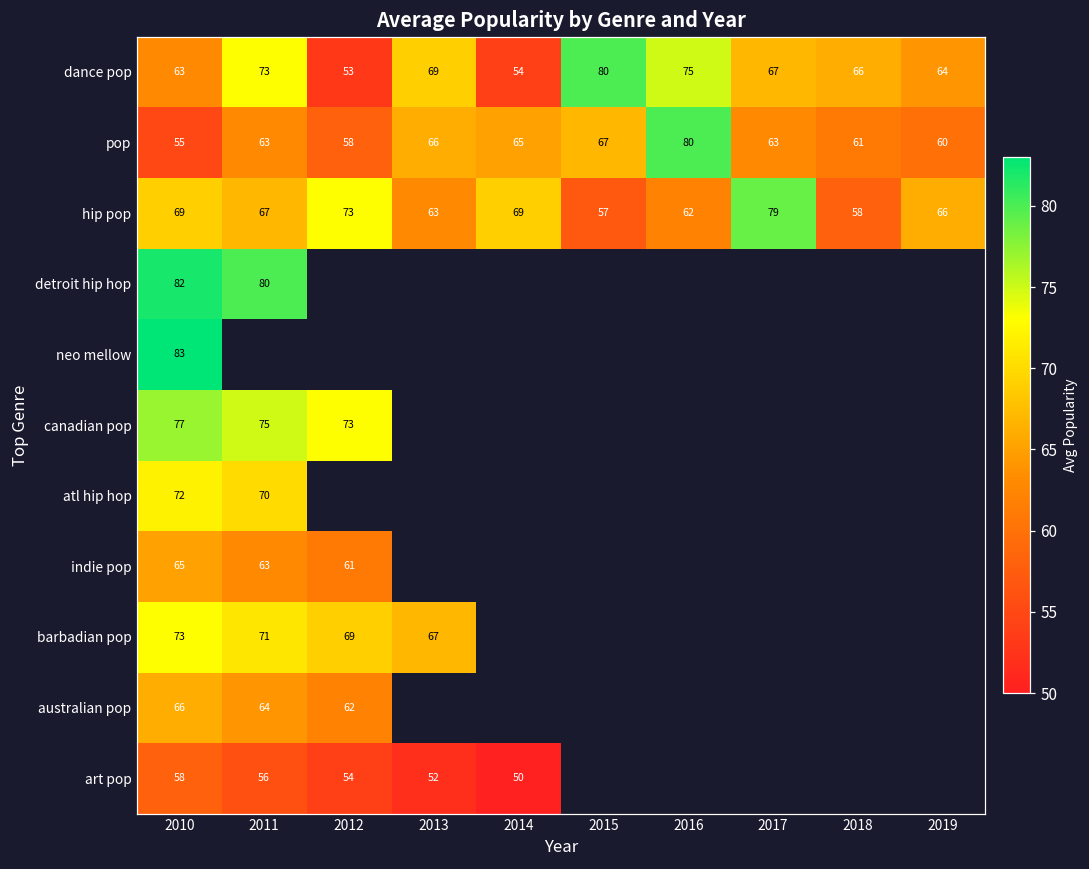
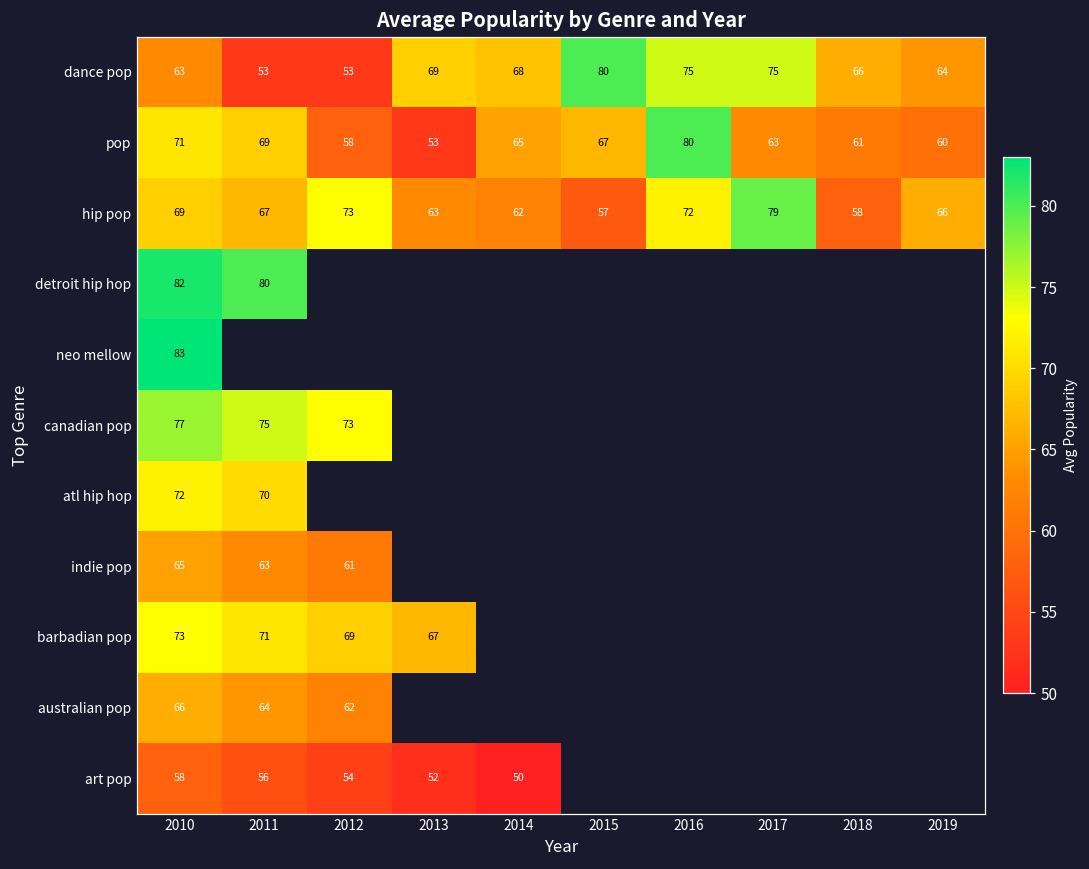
  {
    "dance pop": {
      "2010": 63,
-     "2011": 73,
+     "2011": 53,
      "2012": 53,
      "2013": 69,
-     "2014": 54,
+     "2014": 68,
      "2015": 80,
      "2016": 75,
-     "2017": 67,
+     "2017": 75,
      "2018": 66,
      "2019": 64
    },
    "pop": {
-     "2010": 55,
-     "2011": 63,
+     "2010": 71,
+     "2011": 69,
      "2012": 58,
-     "2013": 66,
+     "2013": 53,
      "2014": 65,
      "2015": 67,
      "2016": 80,
      "2017": 63,
      "2018": 61,
      "2019": 60
    },
    "hip pop": {
      "2010": 69,
      "2011": 67,
      "2012": 73,
      "2013": 63,
-     "2014": 69,
+     "2014": 62,
      "2015": 57,
-     "2016": 62,
+     "2016": 72,
      "2017": 79,
      "2018": 58,
      "2019": 66
    },
    "detroit hip hop": {
      "2010": 82,
      "2011": 80
    },
    "neo mellow": {
      "2010": 83
    },
    "canadian pop": {
      "2010": 77,
      "2011": 75,
      "2012": 73
    },
    "atl hip hop": {
      "2010": 72,
      "2011": 70
    },
    "indie pop": {
      "2010": 65,
      "2011": 63,
      "2012": 61
    },
    "barbadian pop": {
      "2010": 73,
      "2011": 71,
      "2012": 69,
      "2013": 67
    },
    "australian pop": {
      "2010": 66,
      "2011": 64,
      "2012": 62
    },
    "art pop": {
      "2010": 58,
      "2011": 56,
      "2012": 54,
      "2013": 52,
      "2014": 50
    }
  }
